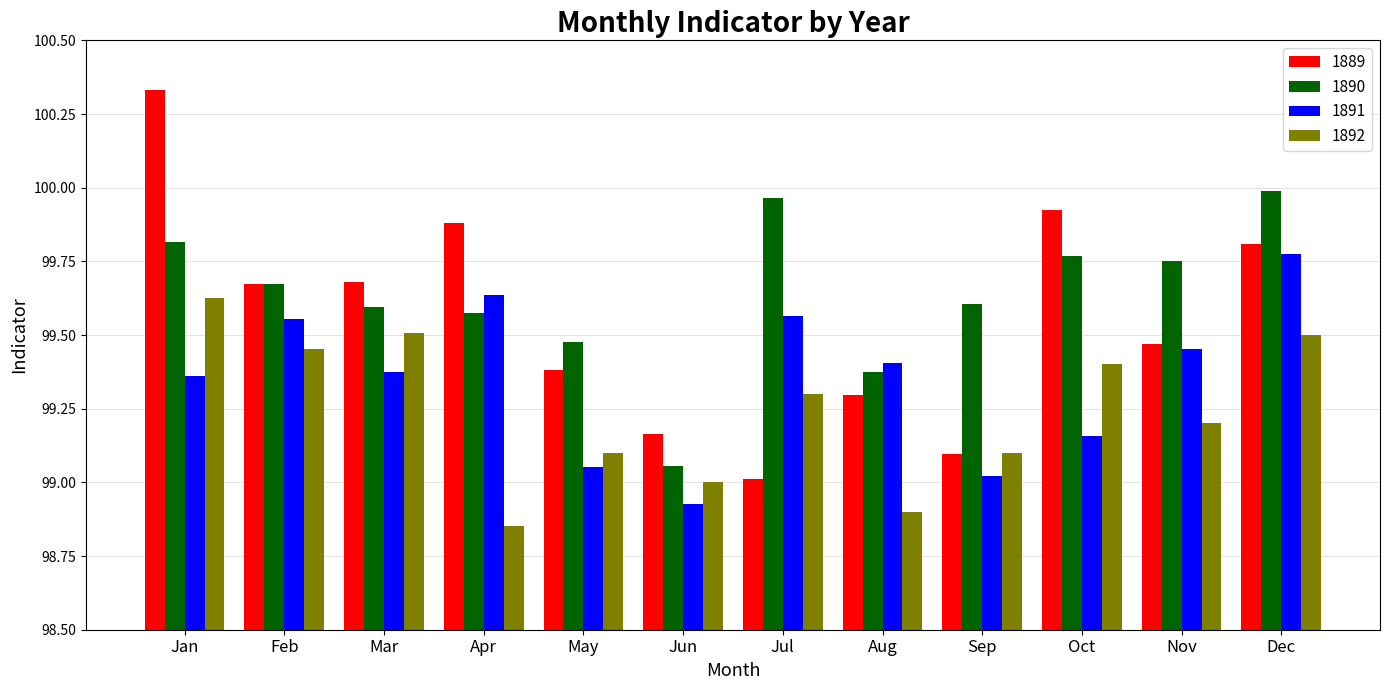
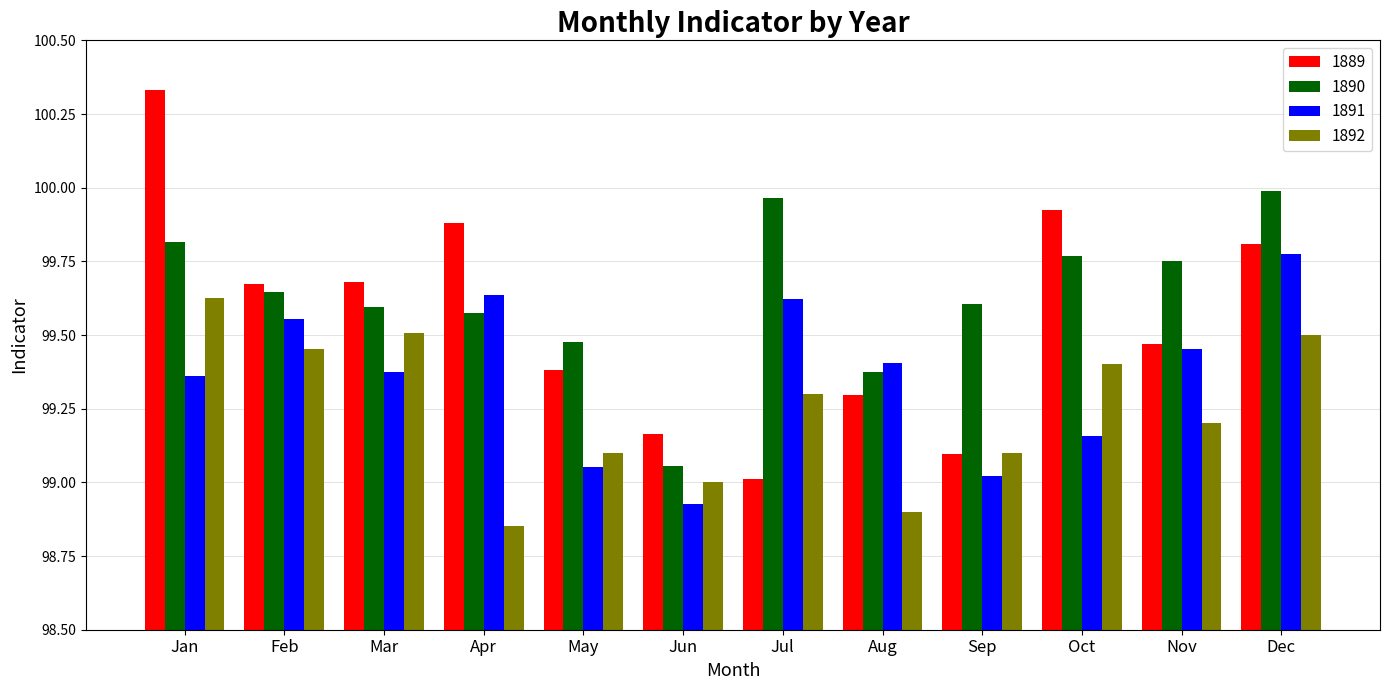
  {
    "1889": {
      "Jan": 100.33,
      "Feb": 99.67,
      "Mar": 99.68,
      "Apr": 99.88,
      "May": 99.38,
      "Jun": 99.16,
      "Jul": 99.01,
      "Aug": 99.30,
      "Sep": 99.10,
      "Oct": 99.92,
      "Nov": 99.47,
      "Dec": 99.81
    },
    "1890": {
      "Jan": 99.82,
-     "Feb": 99.67,
+     "Feb": 99.64,
      "Mar": 99.60,
      "Apr": 99.57,
      "May": 99.48,
      "Jun": 99.06,
      "Jul": 99.97,
      "Aug": 99.37,
      "Sep": 99.60,
      "Oct": 99.77,
      "Nov": 99.75,
      "Dec": 99.99
    },
    "1891": {
      "Jan": 99.36,
      "Feb": 99.55,
      "Mar": 99.37,
      "Apr": 99.63,
      "May": 99.05,
      "Jun": 98.93,
-     "Jul": 99.57,
+     "Jul": 99.62,
      "Aug": 99.41,
      "Sep": 99.02,
      "Oct": 99.16,
      "Nov": 99.45,
      "Dec": 99.78
    },
    "1892": {
      "Jan": 99.62,
      "Feb": 99.45,
      "Mar": 99.51,
      "Apr": 98.85,
      "May": 99.10,
      "Jun": 99.00,
      "Jul": 99.30,
      "Aug": 98.90,
      "Sep": 99.10,
      "Oct": 99.40,
      "Nov": 99.20,
      "Dec": 99.50
    }
  }
